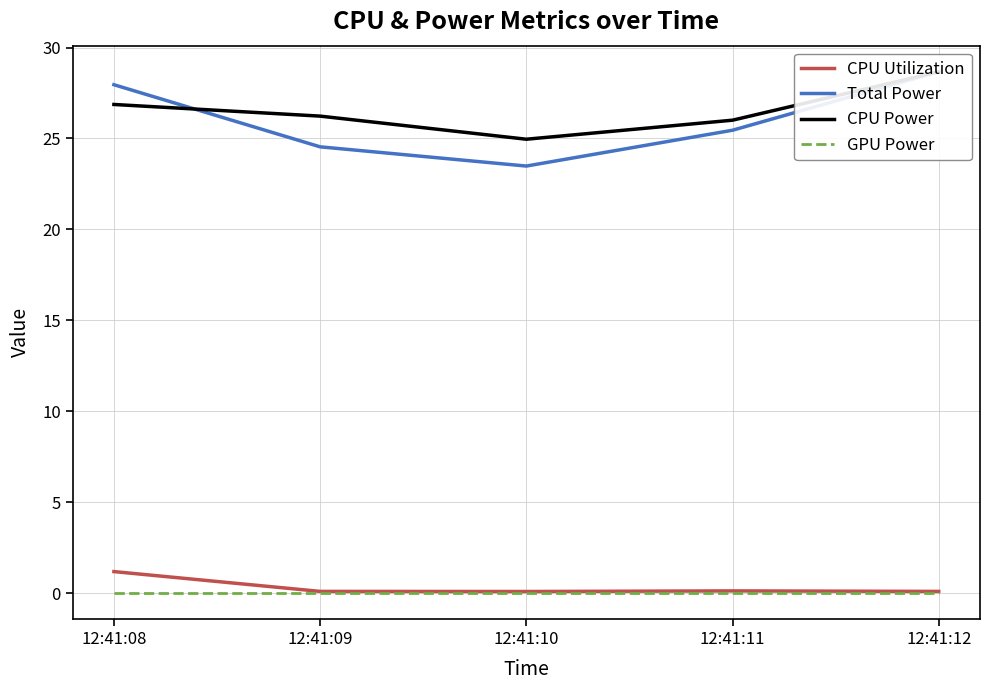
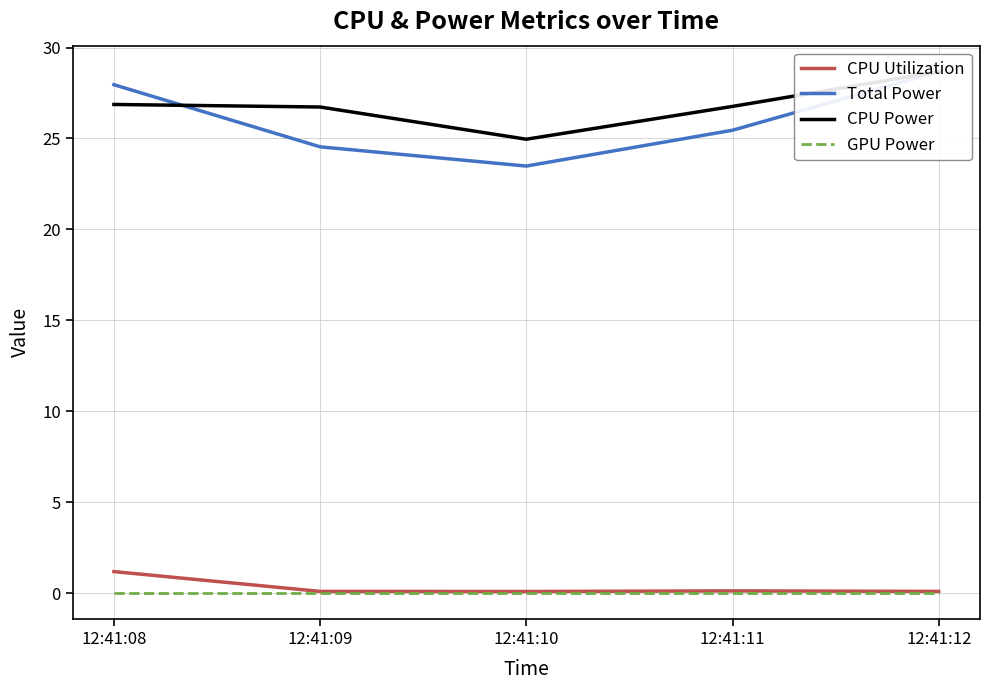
  {
    "CPU Utilization": {
      "12:41:08": 1.2
    },
    "Total Power": {
      "12:41:08": 28.0,
      "12:41:09": 24.5,
      "12:41:10": 23.5,
      "12:41:11": 25.5
    },
    "CPU Power": {
      "12:41:08": 26.9,
-     "12:41:09": 26.2,
+     "12:41:09": 26.7,
      "12:41:10": 25.0,
-     "12:41:11": 26.0
+     "12:41:11": 26.8
    },
    "GPU Power": {
      "12:41:08": 0.0
    }
  }
